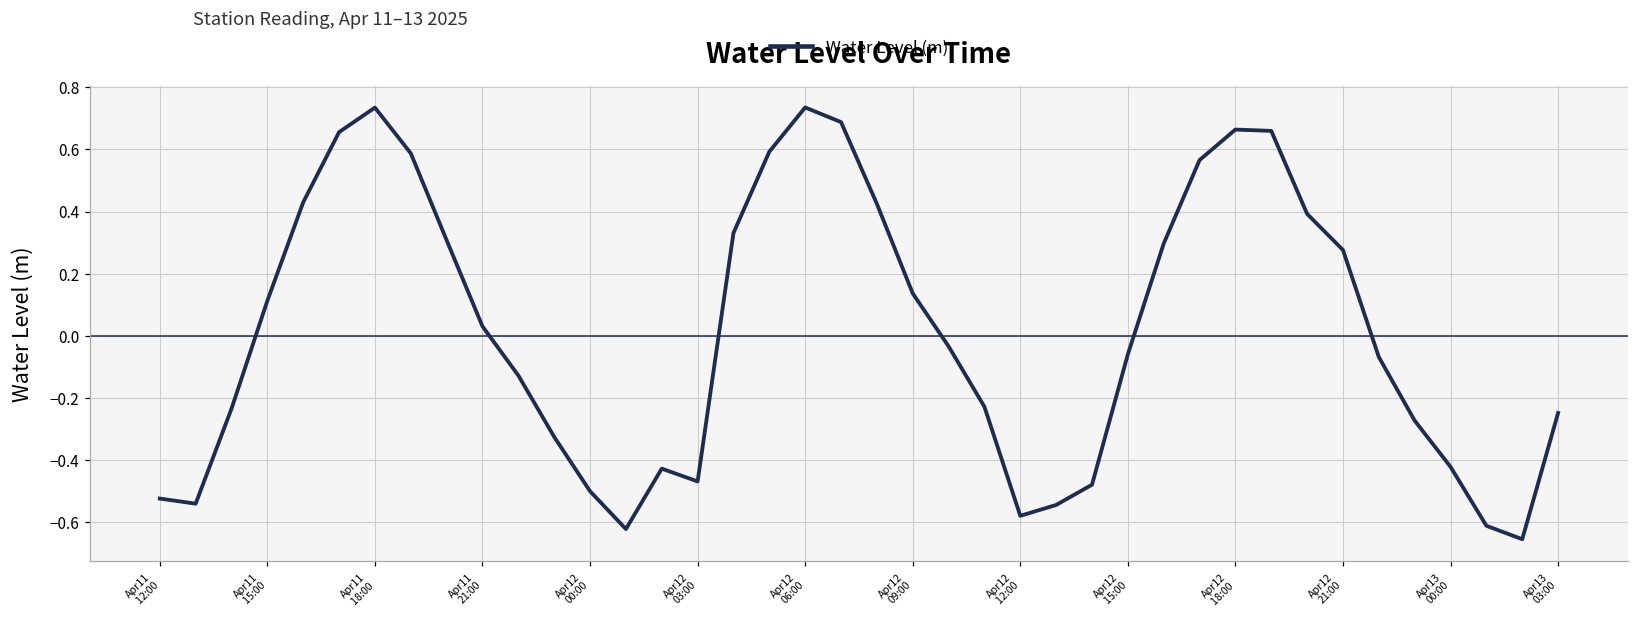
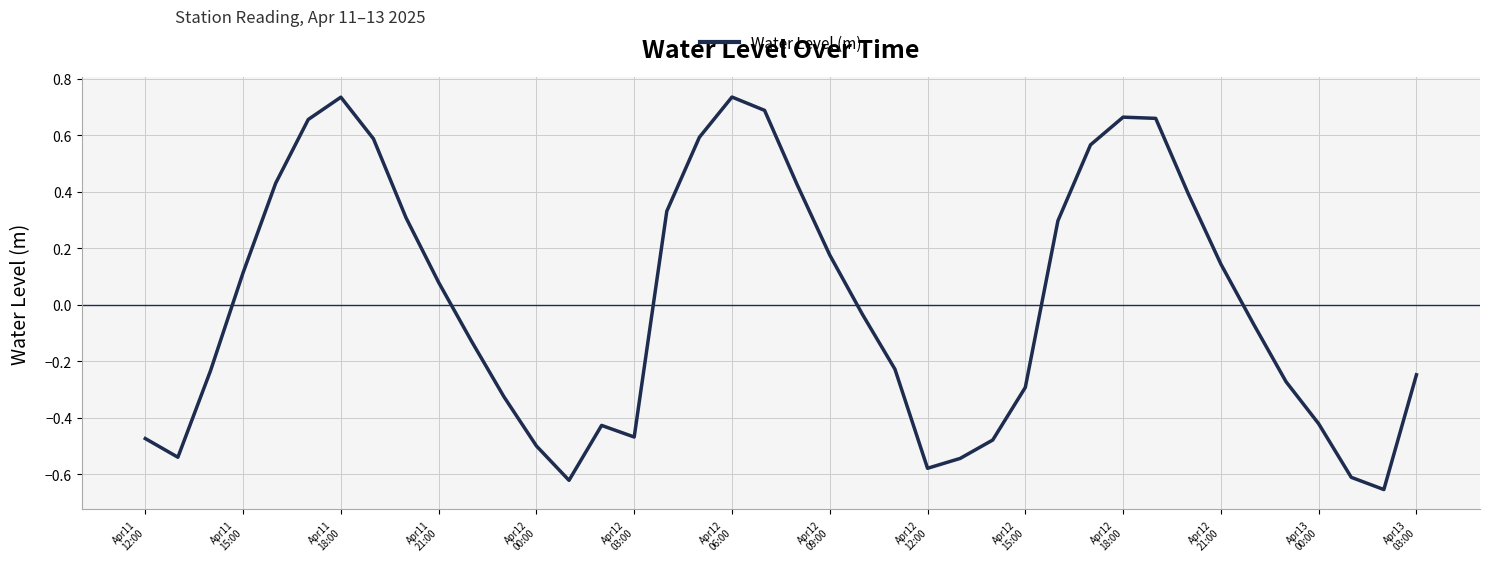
  {
-   "Apr11 12:00": -0.52,
+   "Apr11 12:00": -0.47,
    "Apr11 15:00": 0.11,
    "Apr11 18:00": 0.73,
-   "Apr11 21:00": 0.03,
+   "Apr11 21:00": 0.08,
    "Apr12 00:00": -0.50,
    "Apr12 03:00": -0.47,
    "Apr12 06:00": 0.74,
-   "Apr12 09:00": 0.14,
+   "Apr12 09:00": 0.18,
    "Apr12 12:00": -0.58,
-   "Apr12 15:00": -0.06,
+   "Apr12 15:00": -0.29,
    "Apr12 18:00": 0.66,
-   "Apr12 21:00": 0.28,
+   "Apr12 21:00": 0.14,
    "Apr13 00:00": -0.42,
    "Apr13 03:00": -0.25
  }
